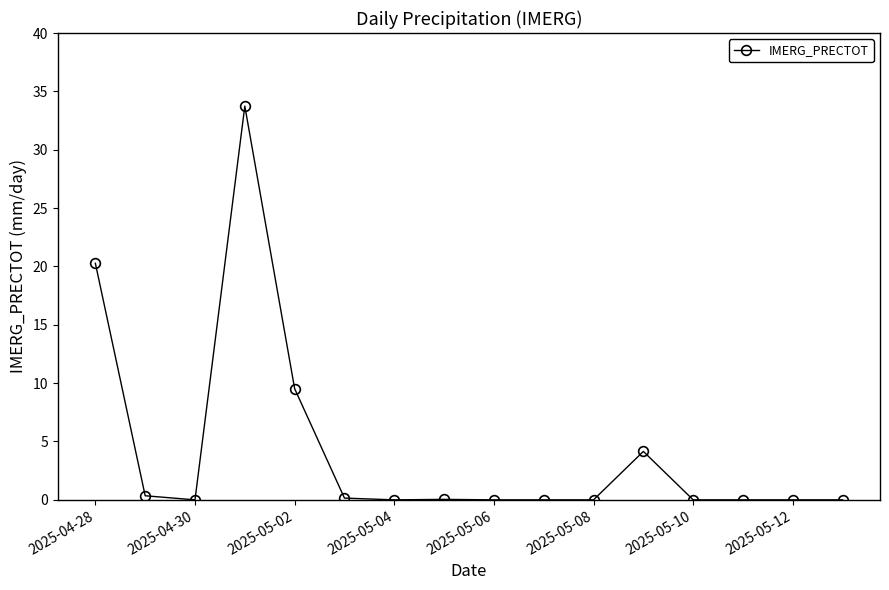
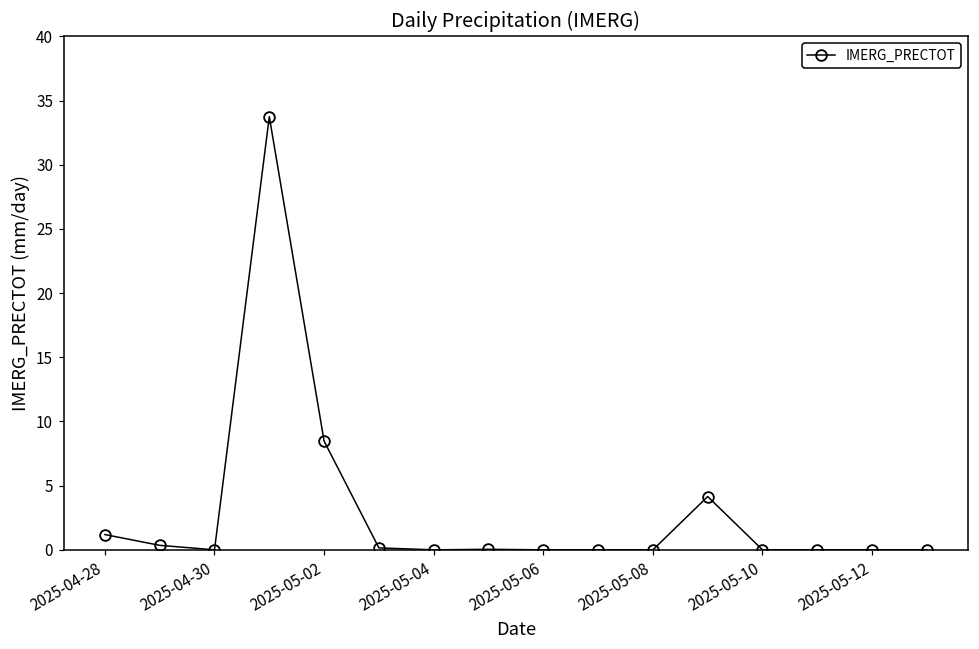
  {
-   "2025-04-28": 20.3,
+   "2025-04-28": 1.2,
    "2025-04-30": 0.0,
-   "2025-05-02": 9.5,
+   "2025-05-02": 8.5,
    "2025-05-04": 0.0,
    "2025-05-06": 0.0,
    "2025-05-08": 0.0,
    "2025-05-10": 0.0,
    "2025-05-12": 0.0
  }
